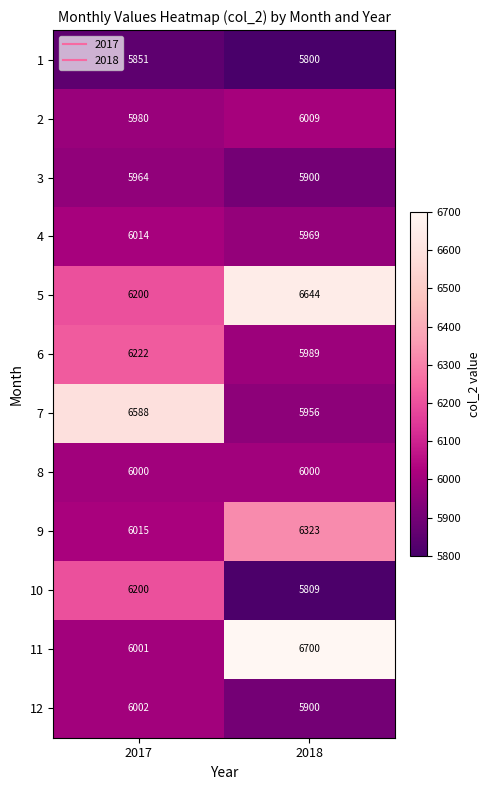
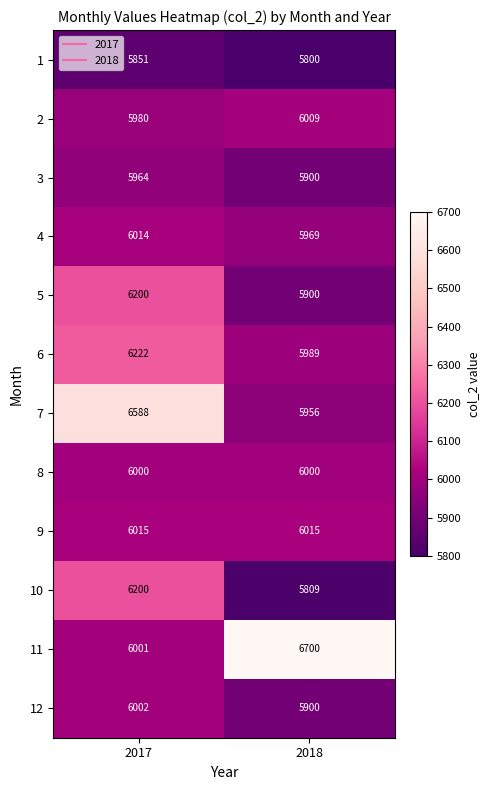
  {
    "1": {
      "2017": 5851,
      "2018": 5800
    },
    "2": {
      "2017": 5980,
      "2018": 6009
    },
    "3": {
      "2017": 5964,
      "2018": 5900
    },
    "4": {
      "2017": 6014,
      "2018": 5969
    },
    "5": {
      "2017": 6200,
-     "2018": 6644
+     "2018": 5900
    },
    "6": {
      "2017": 6222,
      "2018": 5989
    },
    "7": {
      "2017": 6588,
      "2018": 5956
    },
    "8": {
      "2017": 6000,
      "2018": 6000
    },
    "9": {
      "2017": 6015,
-     "2018": 6323
+     "2018": 6015
    },
    "10": {
      "2017": 6200,
      "2018": 5809
    },
    "11": {
      "2017": 6001,
      "2018": 6700
    },
    "12": {
      "2017": 6002,
      "2018": 5900
    }
  }
